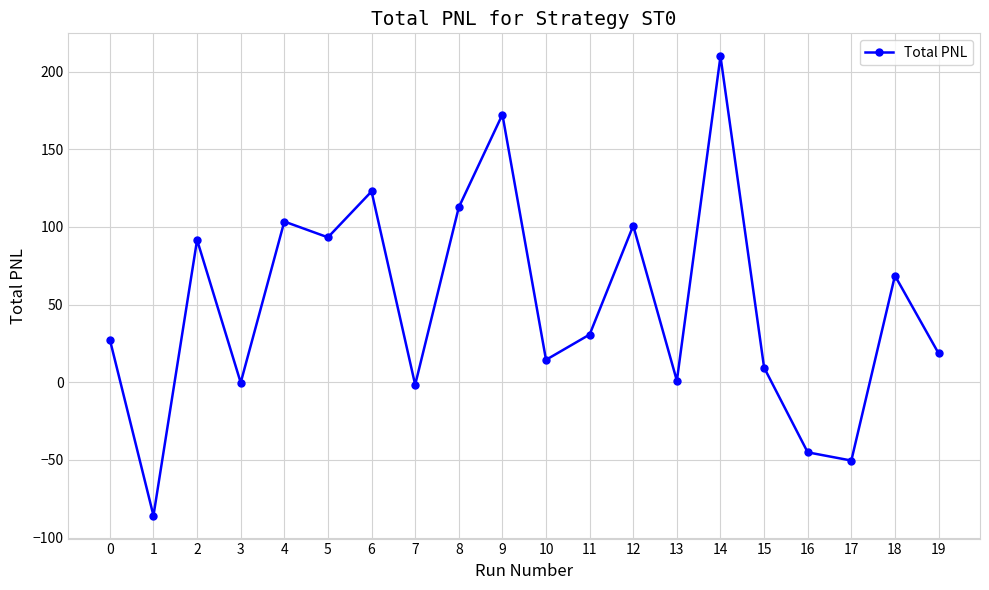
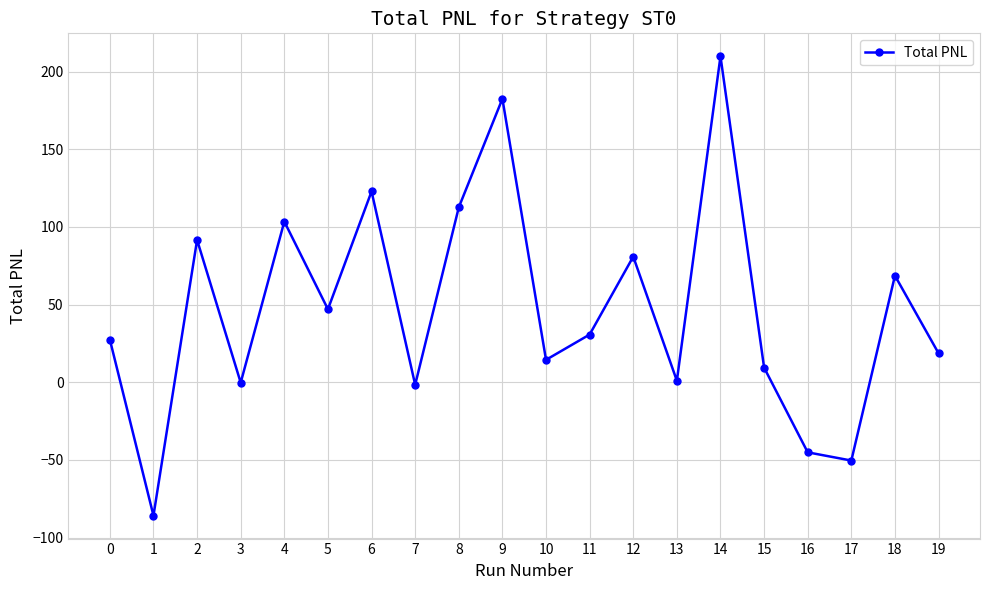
  {
    "0": 27,
    "1": -86,
    "2": 92,
    "3": 0,
    "4": 103,
-   "5": 93,
+   "5": 47,
    "6": 123,
    "7": -2,
    "8": 113,
-   "9": 172,
+   "9": 182,
    "10": 14,
    "11": 31,
-   "12": 101,
+   "12": 81,
    "13": 1,
    "14": 210,
    "15": 9,
    "16": -45,
    "17": -50,
    "18": 69,
    "19": 19
  }
